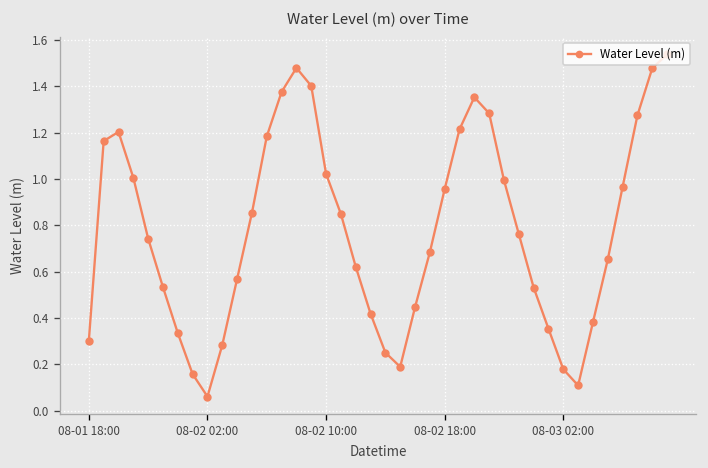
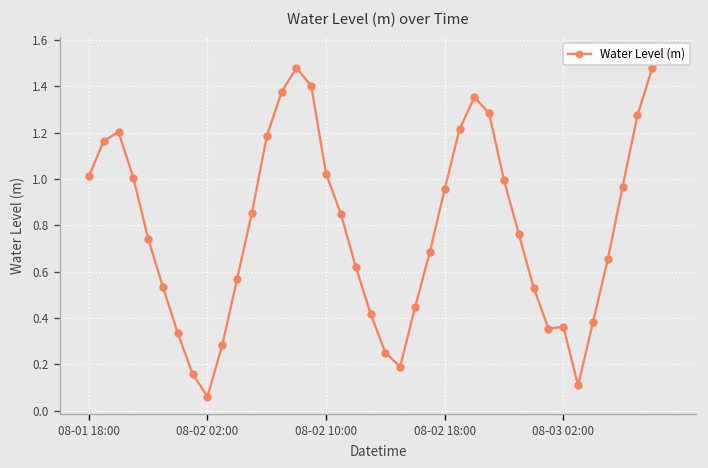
  {
-   "08-01 18:00": 0.30,
+   "08-01 18:00": 1.01,
    "08-02 02:00": 0.06,
    "08-02 10:00": 1.02,
    "08-02 18:00": 0.96,
-   "08-03 02:00": 0.18
+   "08-03 02:00": 0.36
  }
